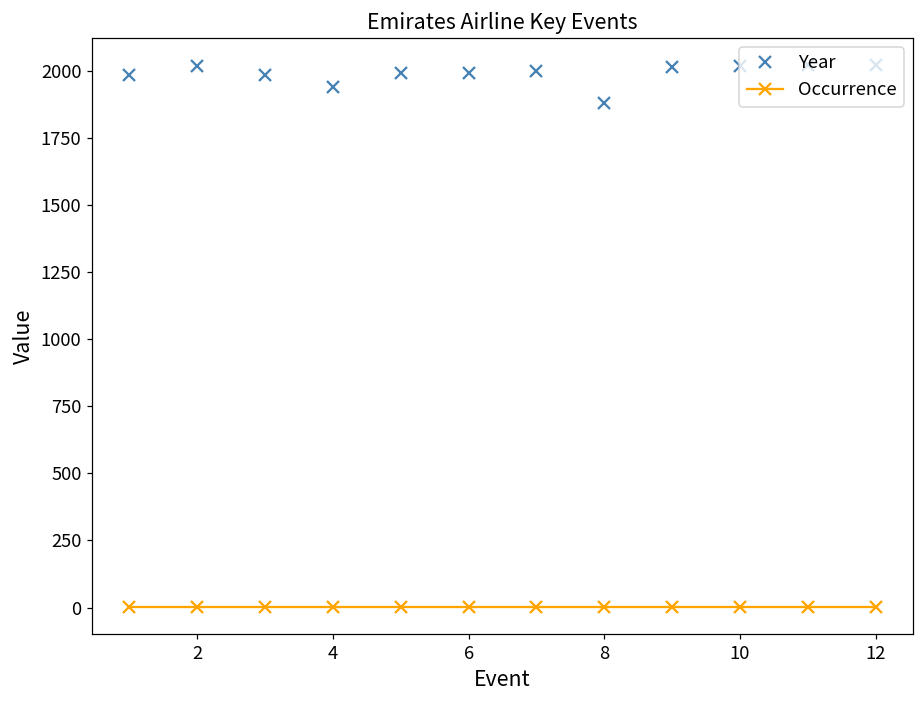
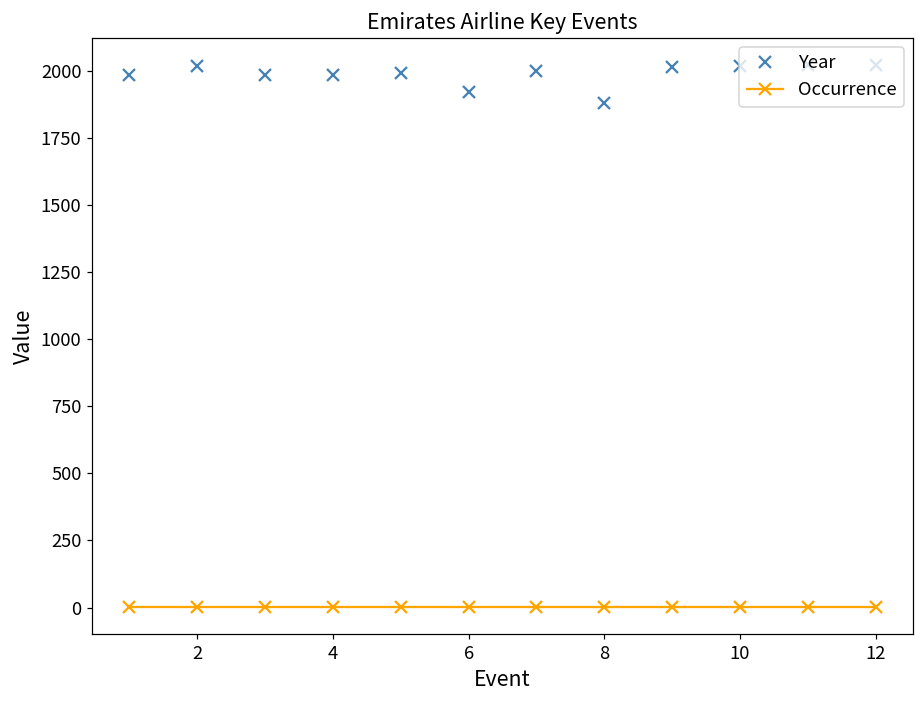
  {
    "Year": {
      "2": 2020,
-     "4": 1940,
-     "6": 1990,
+     "4": 1990,
+     "6": 1920,
      "8": 1880
    },
    "Occurrence": {
      "2": 0,
      "4": 0,
      "6": 0,
      "8": 0,
      "10": 0,
      "12": 0
    }
  }
